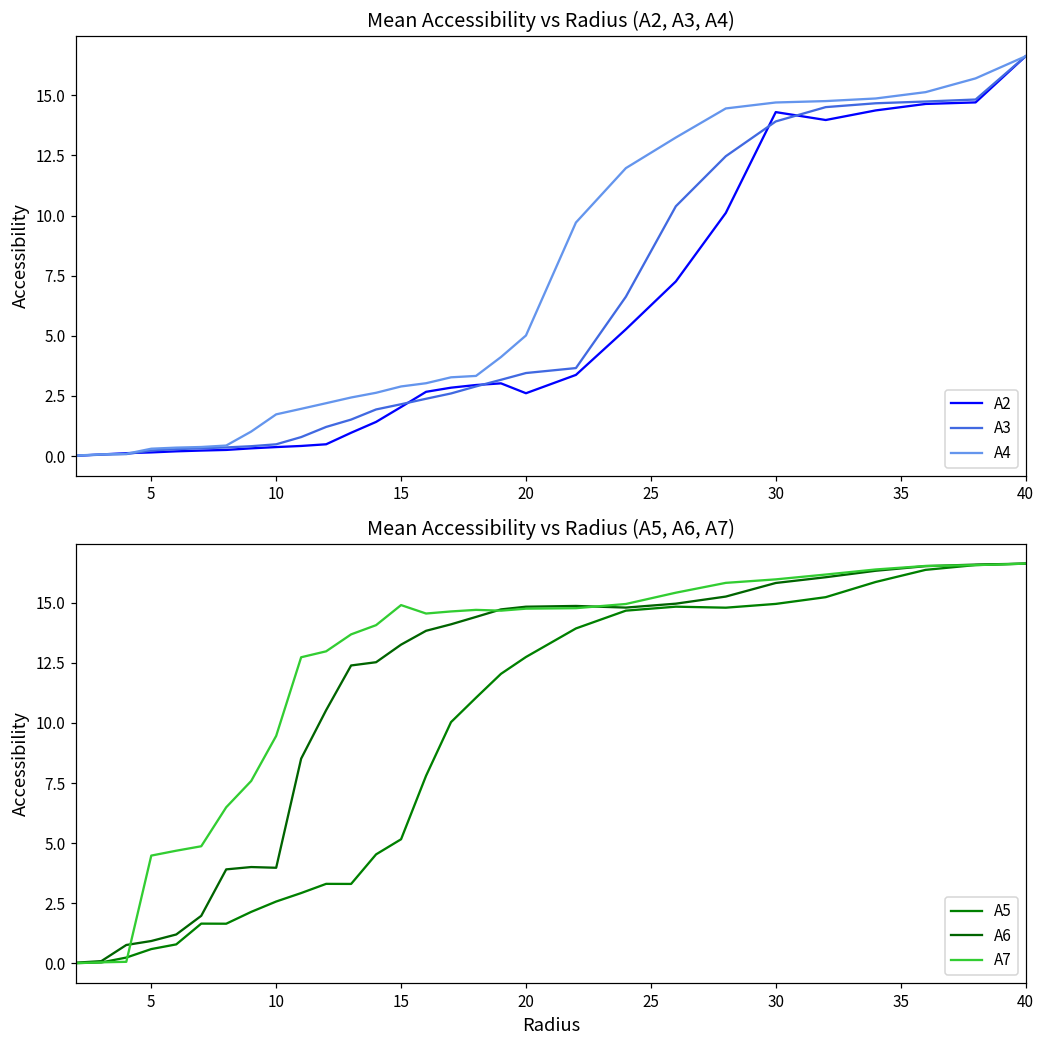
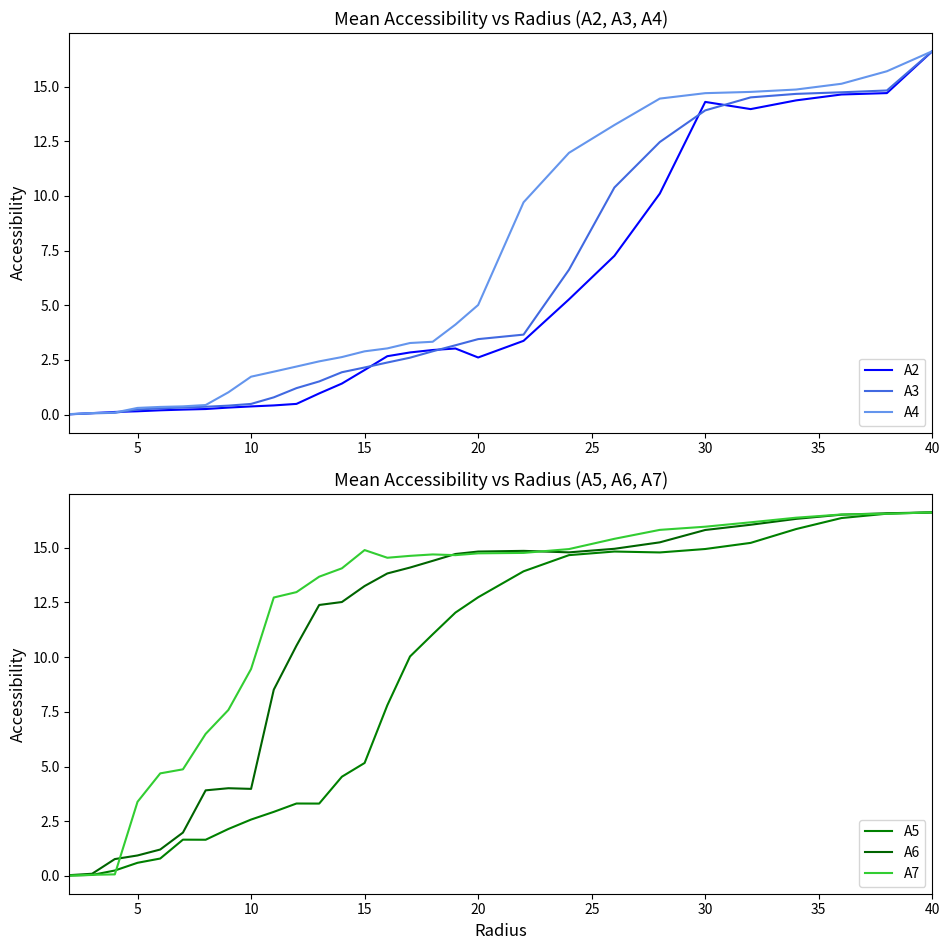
  {
    "Mean Accessibility vs Radius (A2, A3, A4)": {
      "A2": {
        "20": 2.6,
        "30": 14.3
      }
    },
    "Mean Accessibility vs Radius (A5, A6, A7)": {
      "A7": {
-       "5": 4.5,
+       "5": 3.4,
        "10": 9.5,
        "15": 14.9,
        "30": 16.0
      }
    }
  }
